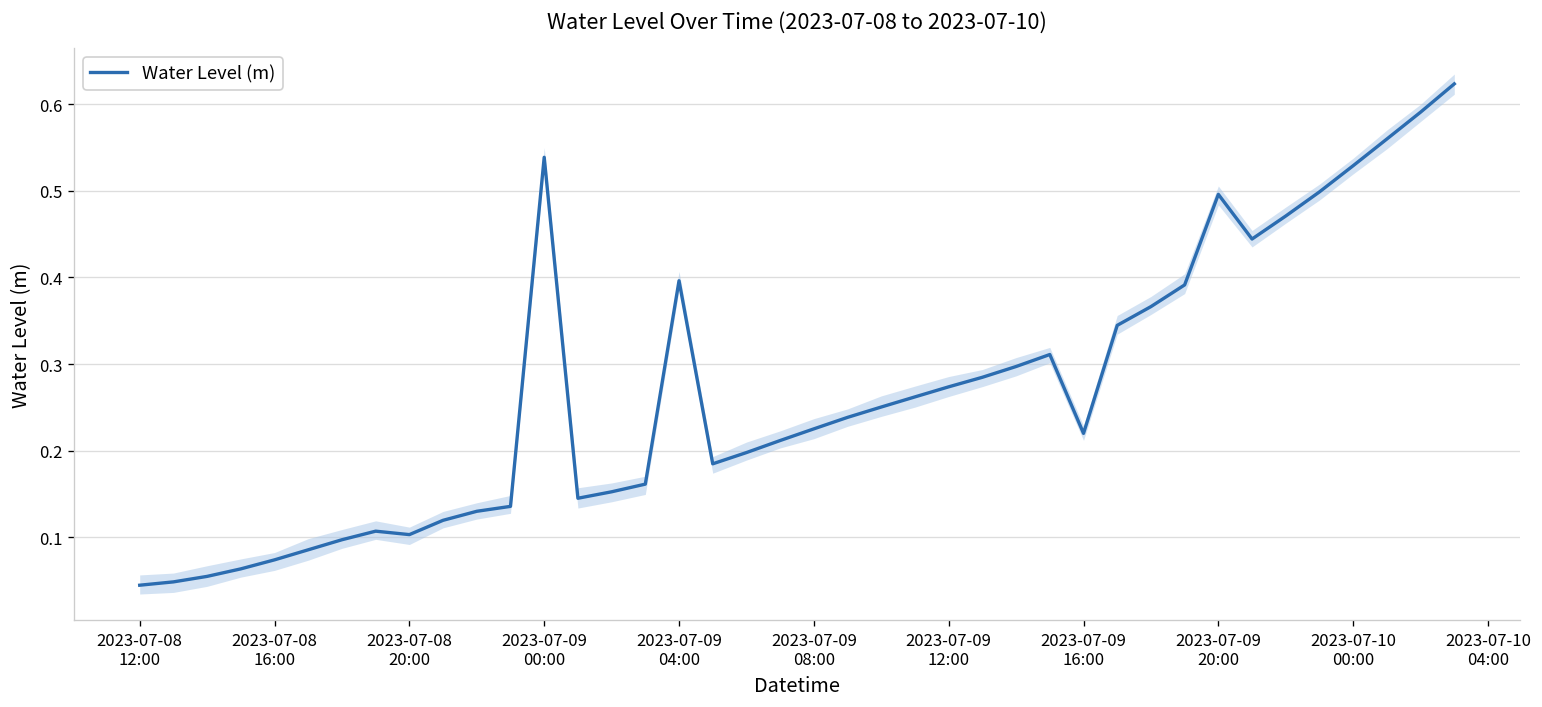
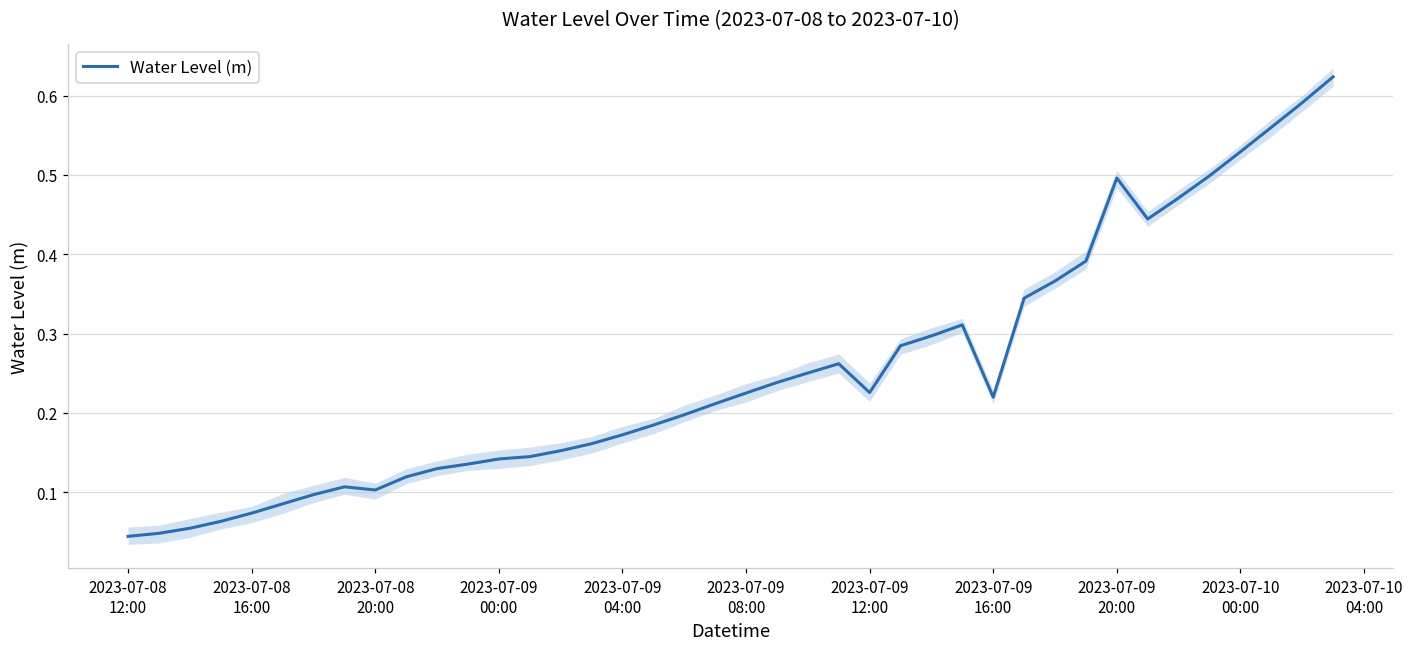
  {
    "Water Level (m)": {
      "2023-07-08 12:00": 0.04,
      "2023-07-08 16:00": 0.07,
      "2023-07-08 20:00": 0.10,
-     "2023-07-09 00:00": 0.54,
-     "2023-07-09 04:00": 0.40,
+     "2023-07-09 00:00": 0.14,
+     "2023-07-09 04:00": 0.17,
      "2023-07-09 08:00": 0.23,
-     "2023-07-09 12:00": 0.27,
+     "2023-07-09 12:00": 0.23,
      "2023-07-09 16:00": 0.22,
      "2023-07-09 20:00": 0.50,
      "2023-07-10 00:00": 0.53
    }
  }
